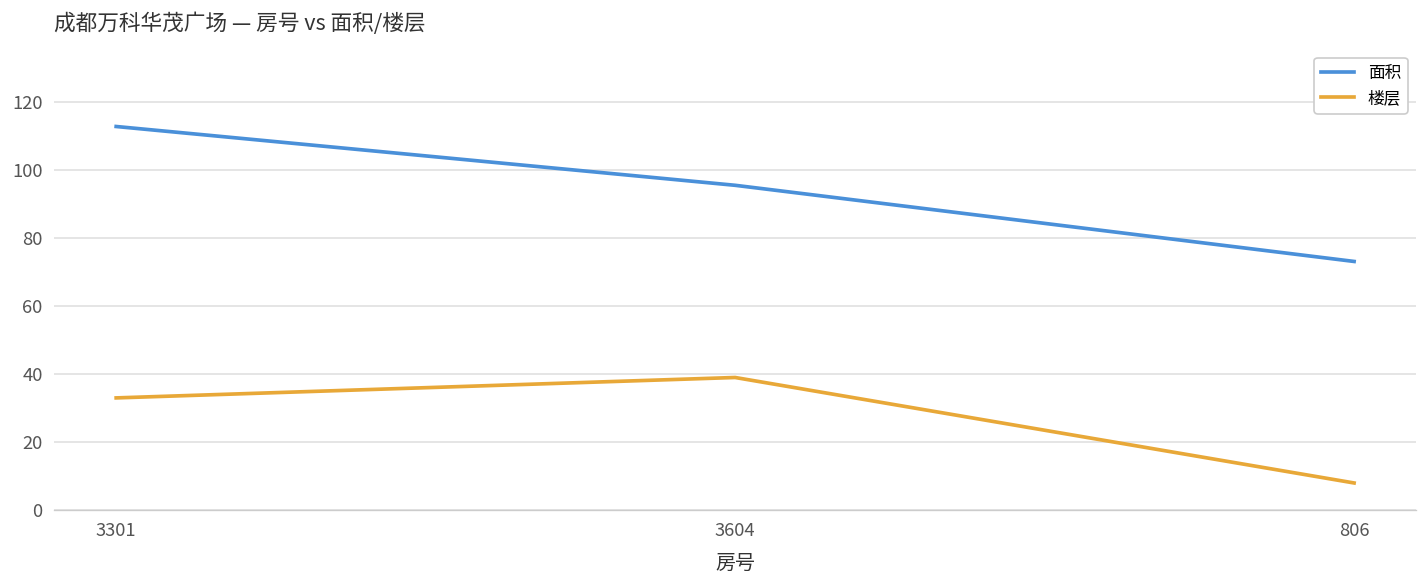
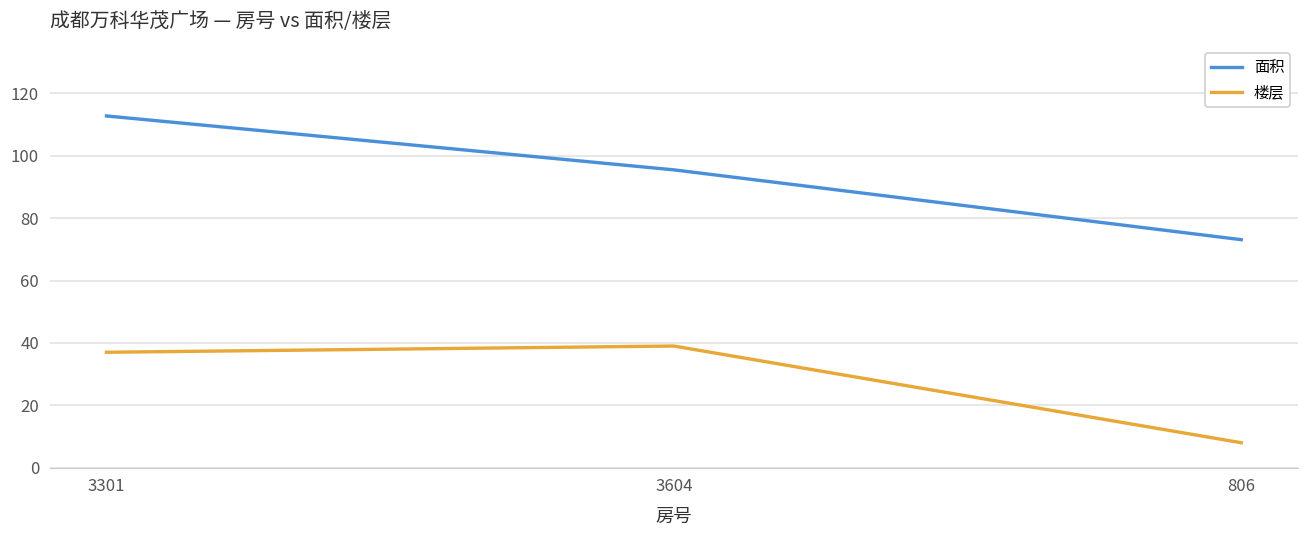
  {
    "面积": {
      "3301": 113,
      "3604": 95,
      "806": 73
    },
    "楼层": {
-     "3301": 33,
+     "3301": 37,
      "3604": 39,
      "806": 8
    }
  }
